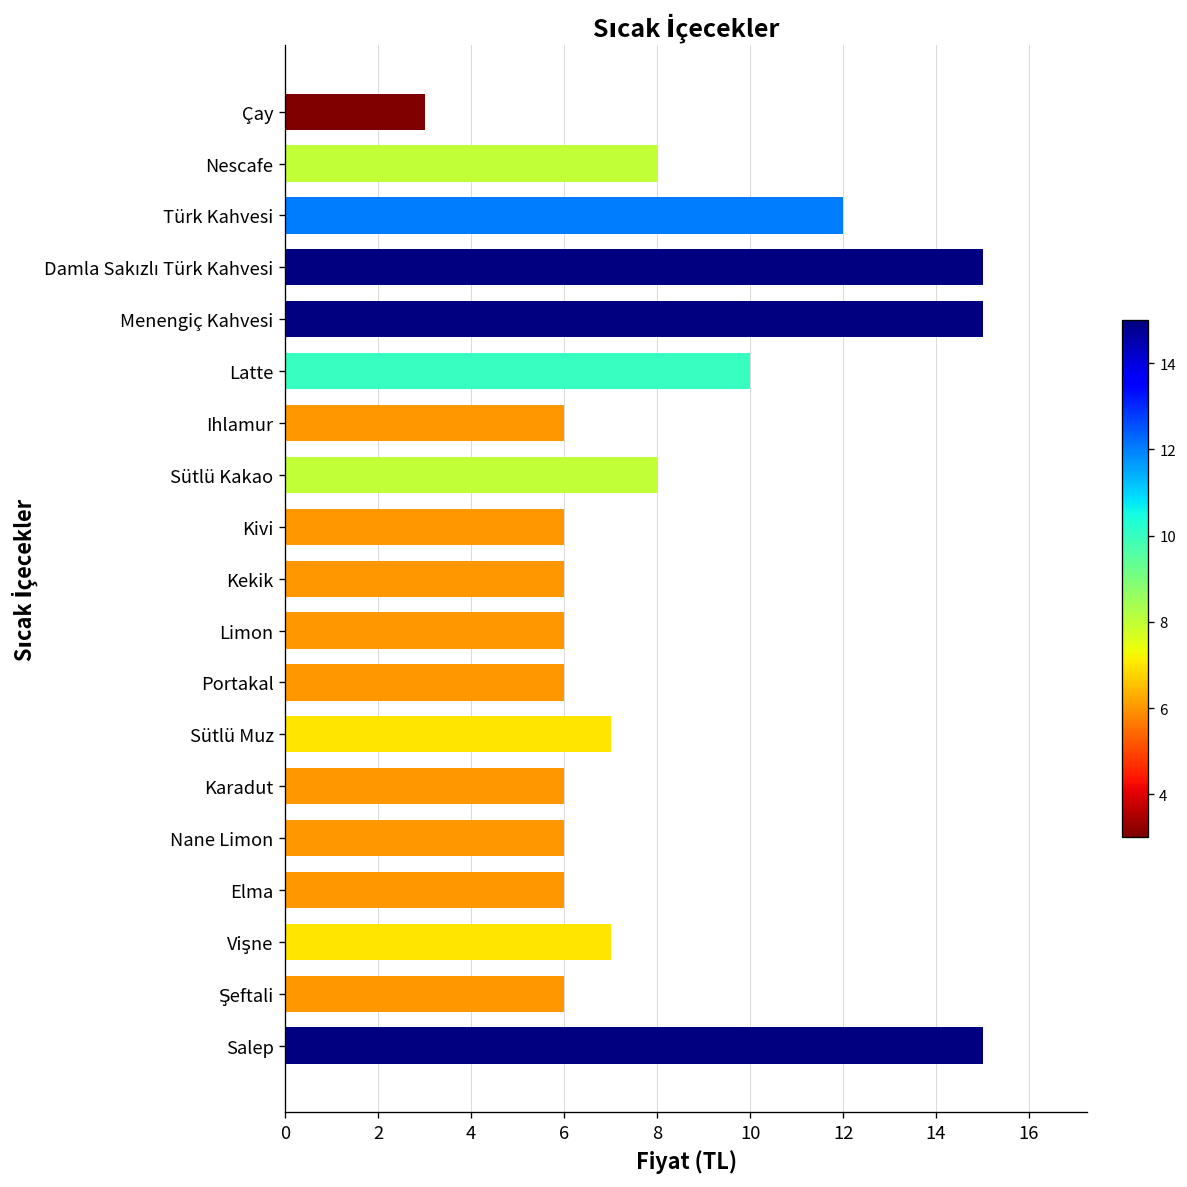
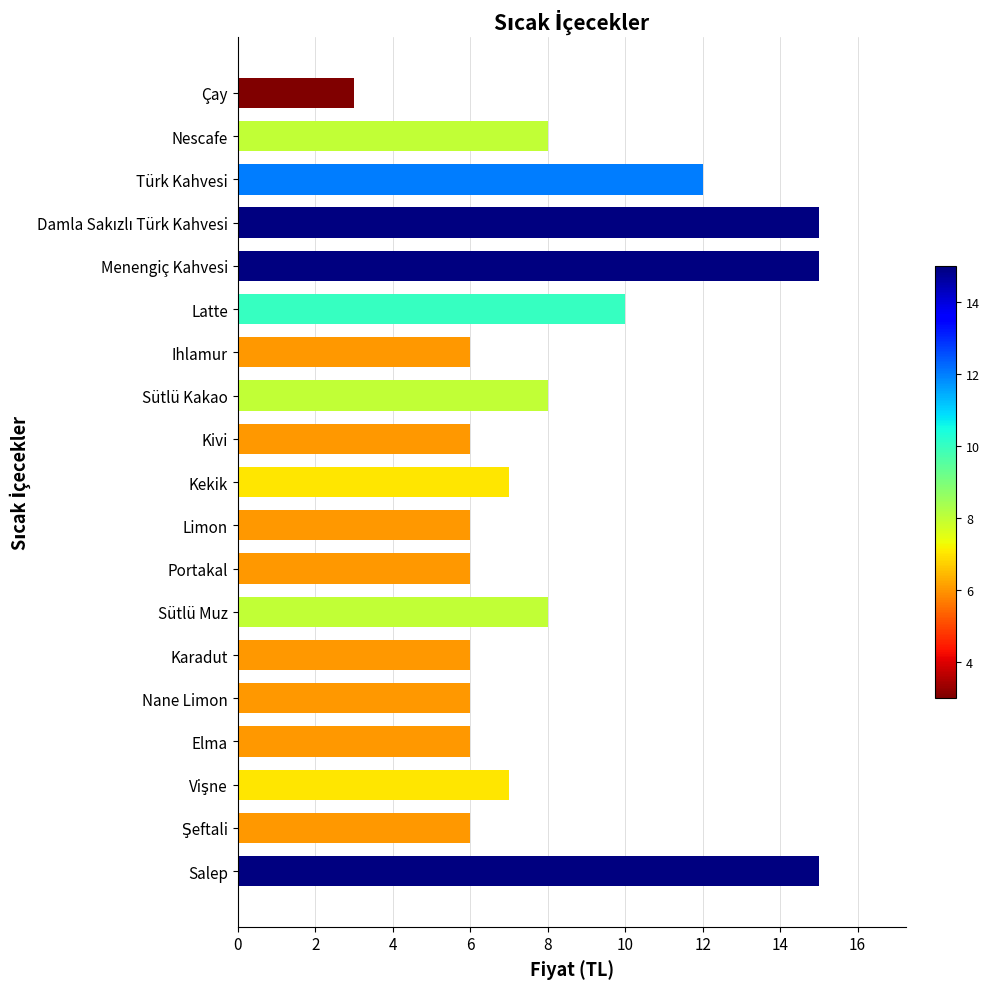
  {
    "Çay": 3,
    "Nescafe": 8,
    "Türk Kahvesi": 12,
    "Damla Sakızlı Türk Kahvesi": 15,
    "Menengiç Kahvesi": 15,
    "Latte": 10,
    "Ihlamur": 6,
    "Sütlü Kakao": 8,
    "Kivi": 6,
-   "Kekik": 6,
+   "Kekik": 7,
    "Limon": 6,
    "Portakal": 6,
-   "Sütlü Muz": 7,
+   "Sütlü Muz": 8,
    "Karadut": 6,
    "Nane Limon": 6,
    "Elma": 6,
    "Vişne": 7,
    "Şeftali": 6,
    "Salep": 15
  }
